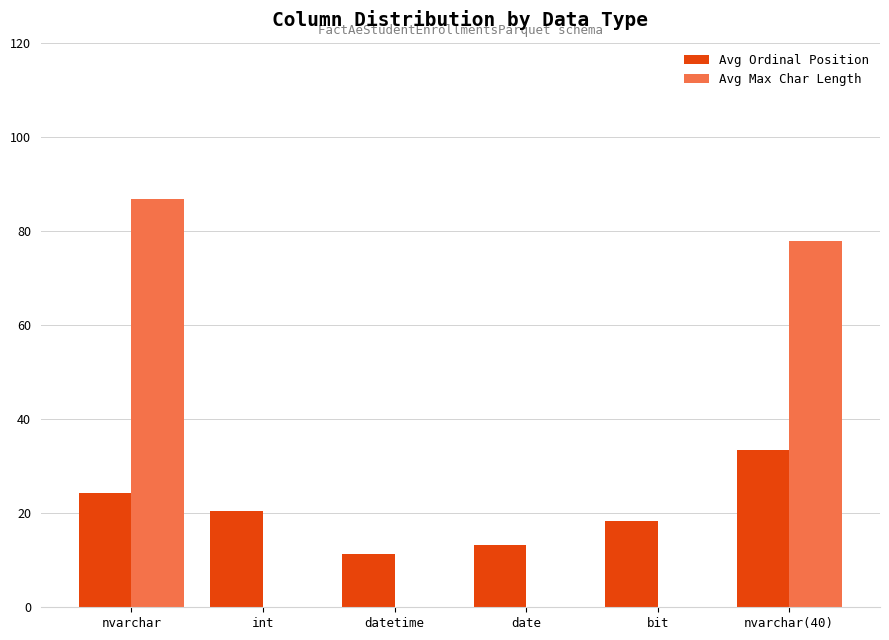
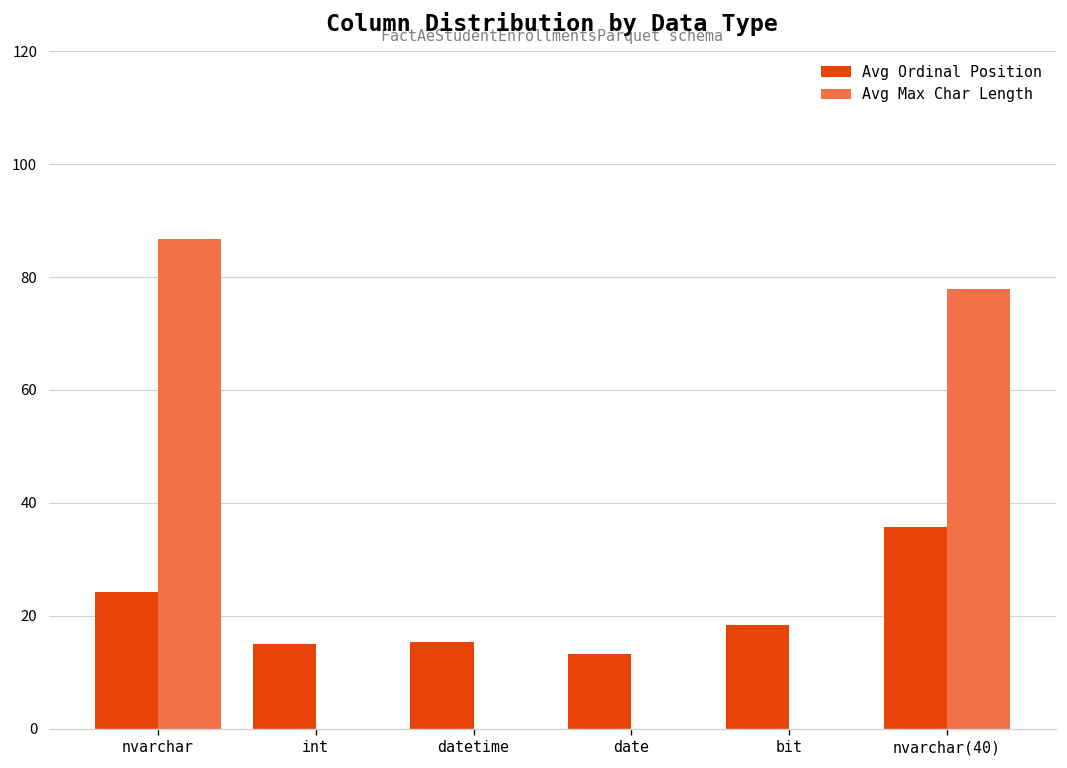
  {
    "Avg Ordinal Position": {
      "nvarchar": 24,
-     "int": 21,
-     "datetime": 11,
+     "int": 15,
+     "datetime": 15,
      "date": 13,
      "bit": 18,
-     "nvarchar(40)": 34
+     "nvarchar(40)": 36
    },
    "Avg Max Char Length": {
      "nvarchar": 87,
      "int": 0,
      "datetime": 0,
      "date": 0,
      "bit": 0,
      "nvarchar(40)": 78
    }
  }
